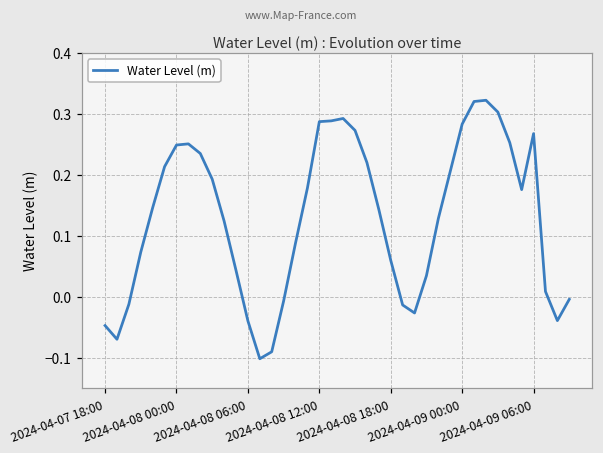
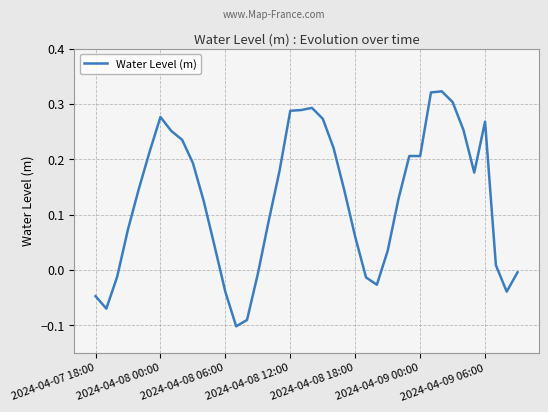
  {
    "2024-04-07 18:00": -0.05,
-   "2024-04-08 00:00": 0.25,
+   "2024-04-08 00:00": 0.28,
    "2024-04-08 06:00": -0.04,
    "2024-04-08 12:00": 0.29,
    "2024-04-08 18:00": 0.06,
-   "2024-04-09 00:00": 0.28,
+   "2024-04-09 00:00": 0.21,
    "2024-04-09 06:00": 0.27
  }
